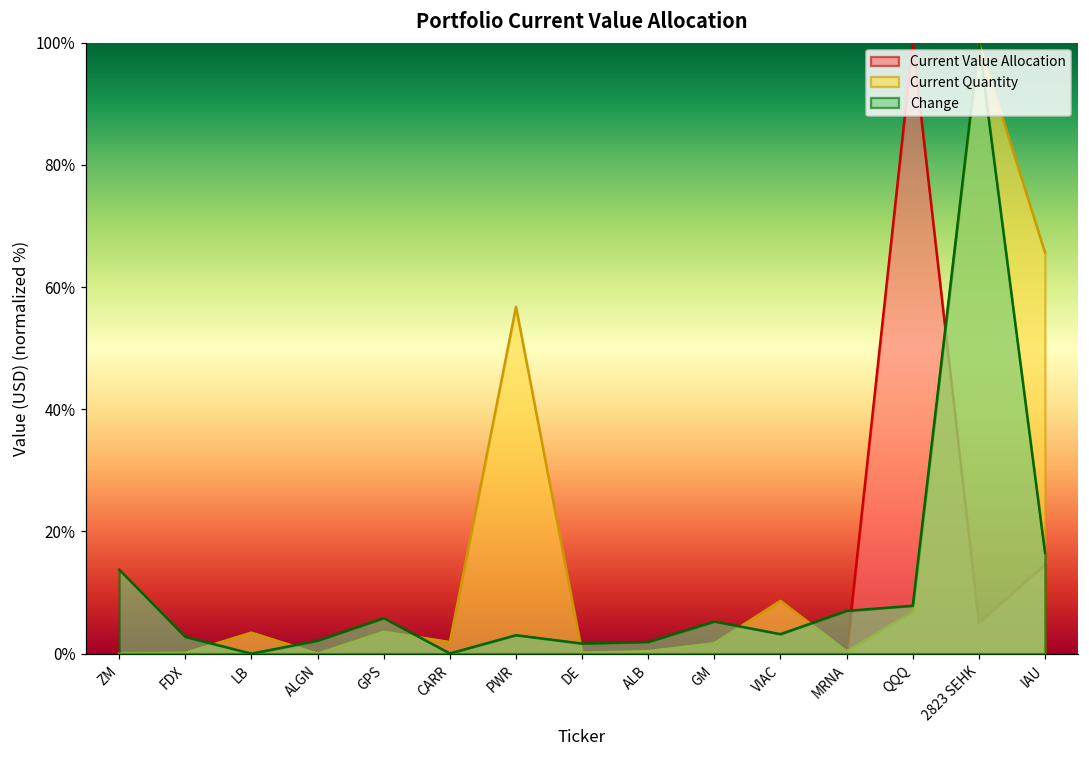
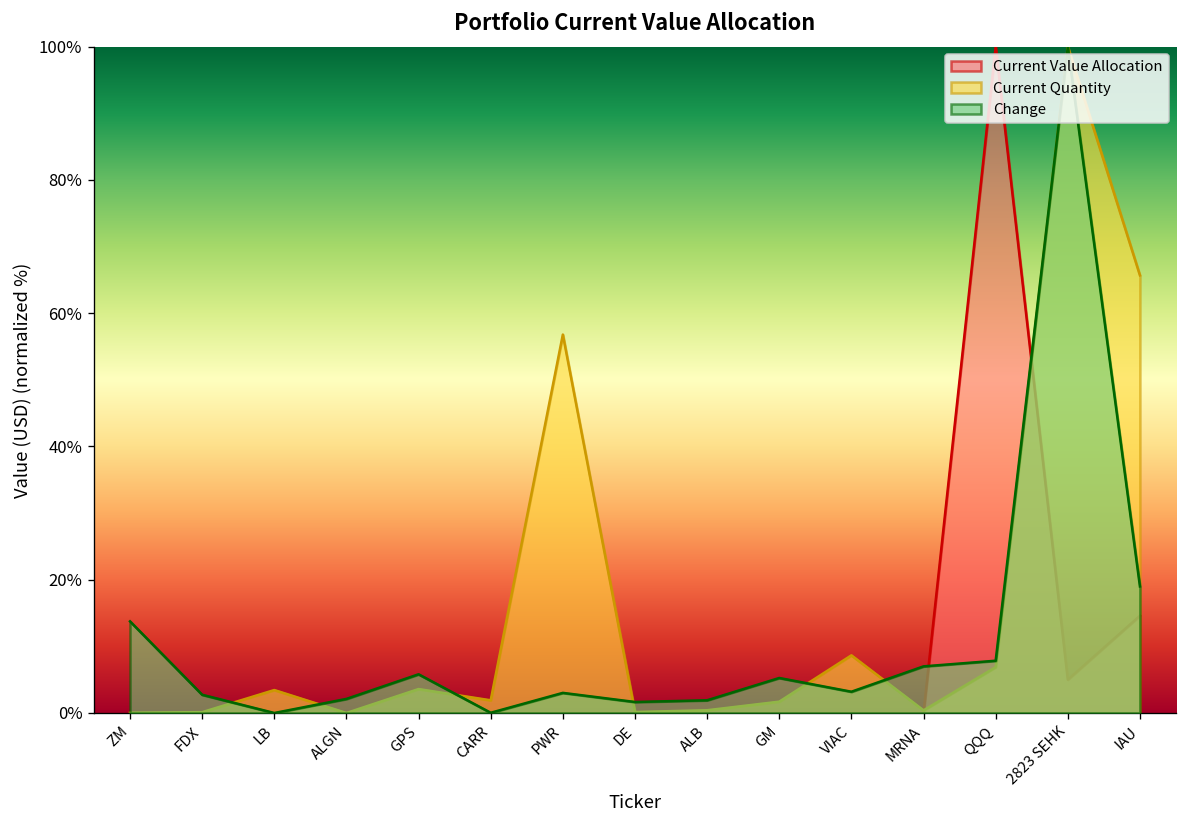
  {
    "Current Value Allocation": {
      "GPS": "0%",
      "PWR": "0%",
      "GM": "0%",
      "VIAC": "0%",
      "QQQ": "100%",
      "2823 SEHK": "5%",
      "IAU": "15%"
    },
    "Current Quantity": {
      "LB": "3%",
      "GPS": "4%",
      "CARR": "2%",
      "PWR": "57%",
      "GM": "2%",
      "VIAC": "9%",
      "QQQ": "7%",
      "IAU": "66%"
    },
    "Change": {
      "ZM": "14%",
      "FDX": "3%",
      "ALGN": "2%",
      "GPS": "6%",
      "PWR": "3%",
      "DE": "2%",
      "ALB": "2%",
      "GM": "5%",
      "VIAC": "3%",
      "MRNA": "7%",
      "QQQ": "8%",
-     "IAU": "16%"
+     "IAU": "19%"
    }
  }
